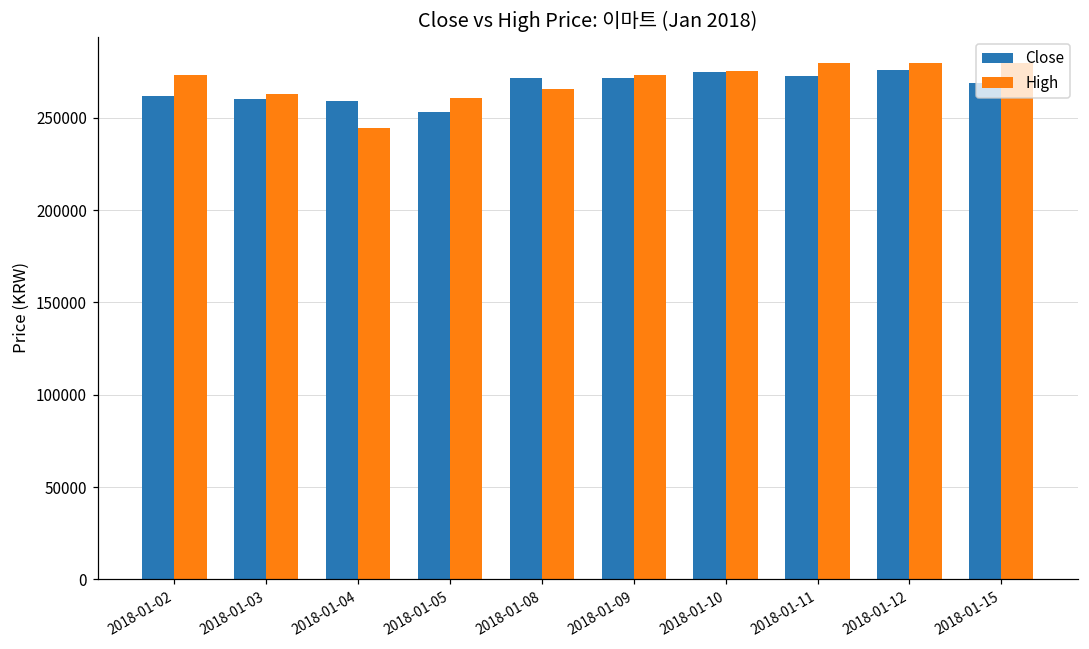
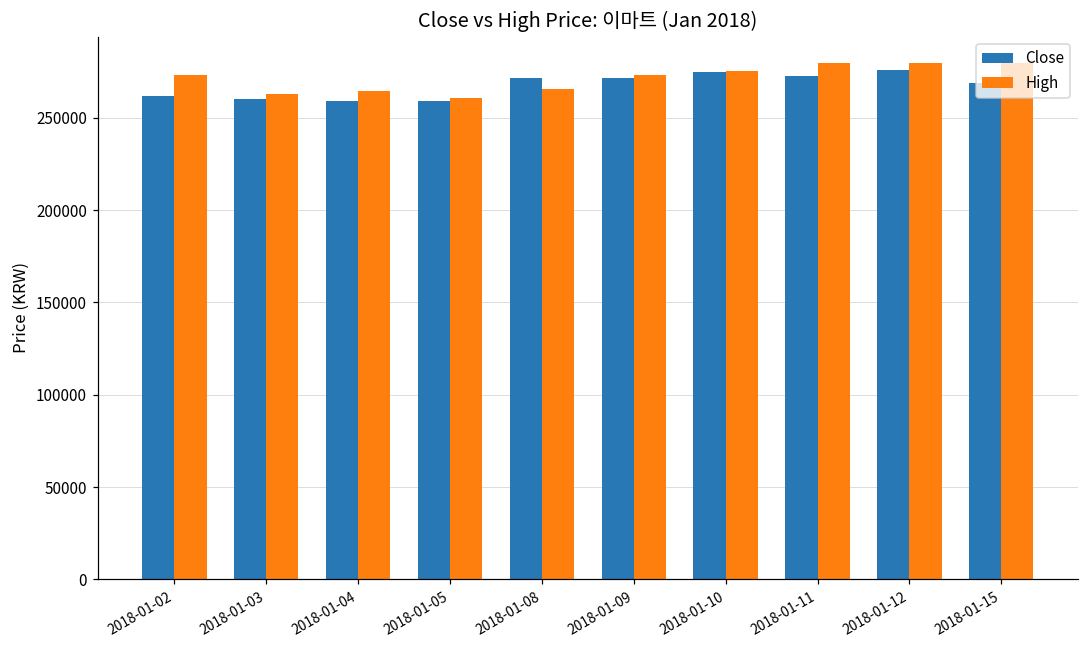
  {
    "Close": {
      "2018-01-02": 262000,
      "2018-01-03": 260000,
      "2018-01-04": 259000,
-     "2018-01-05": 253000,
+     "2018-01-05": 259000,
      "2018-01-08": 272000,
      "2018-01-09": 272000,
      "2018-01-10": 275000,
      "2018-01-11": 273000,
      "2018-01-12": 276000
    },
    "High": {
      "2018-01-02": 273000,
      "2018-01-03": 263000,
-     "2018-01-04": 244000,
+     "2018-01-04": 265000,
      "2018-01-05": 261000,
      "2018-01-08": 266000,
      "2018-01-09": 274000,
      "2018-01-10": 276000,
      "2018-01-11": 280000,
      "2018-01-12": 280000
    }
  }
